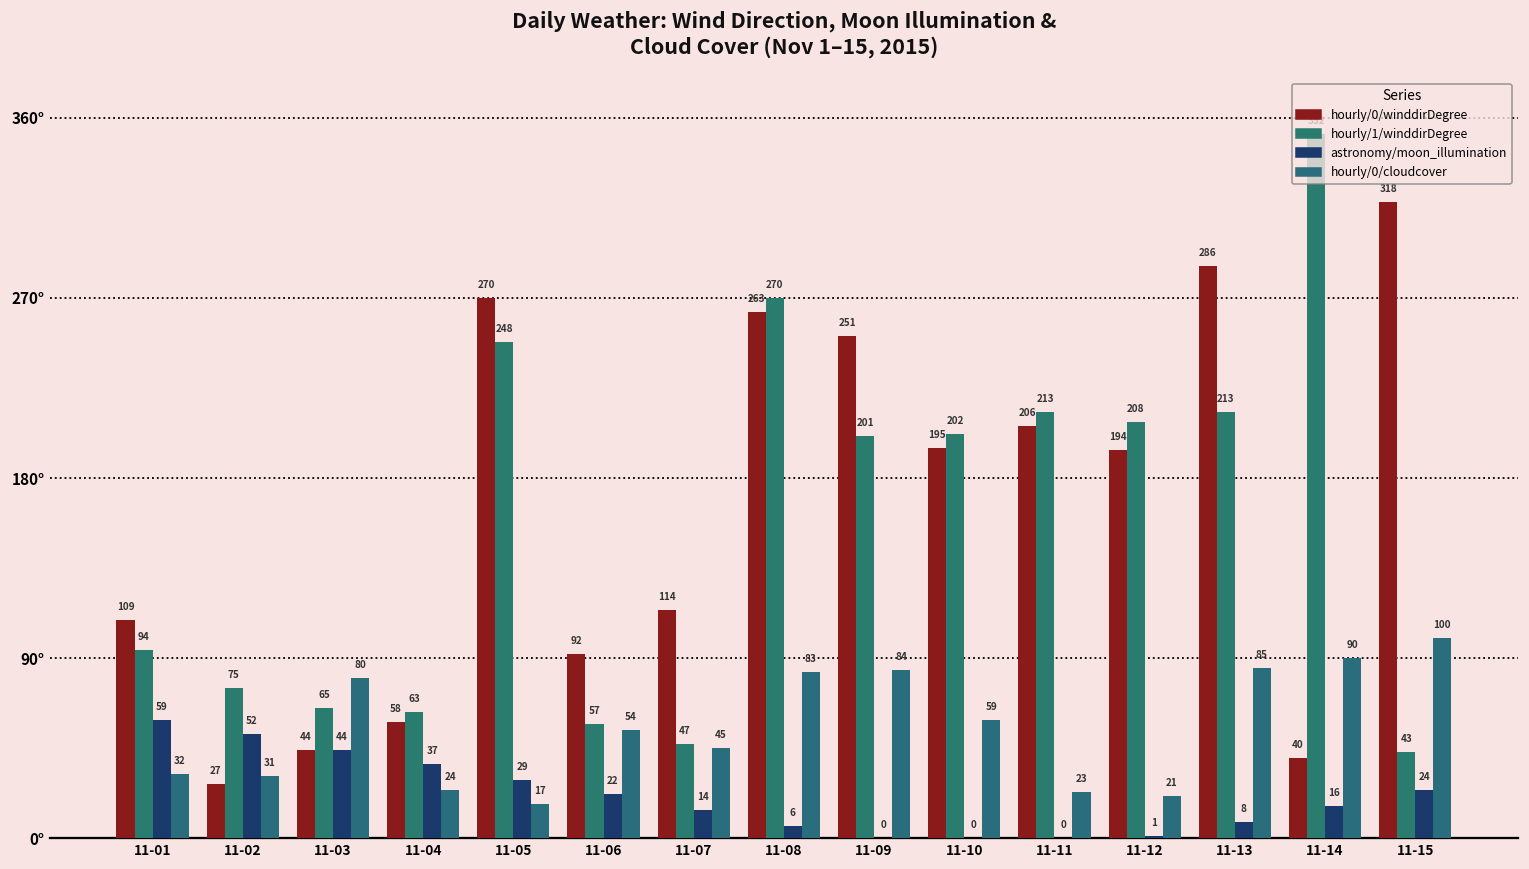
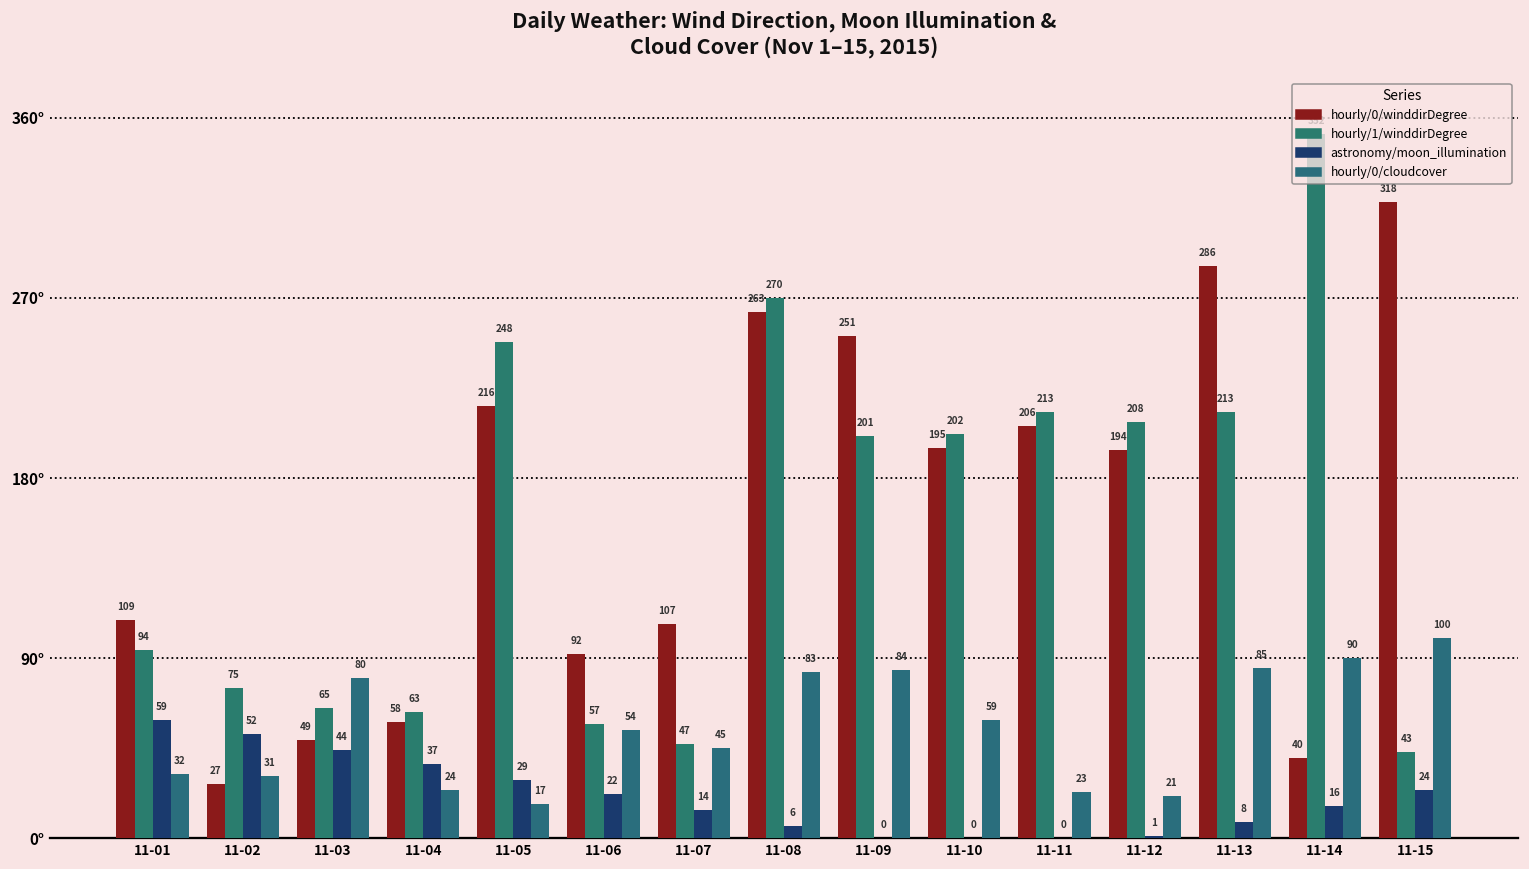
  {
    "hourly/0/winddirDegree": {
      "11-01": 109,
      "11-02": 27,
-     "11-03": 44,
+     "11-03": 49,
      "11-04": 58,
-     "11-05": 270,
+     "11-05": 216,
      "11-06": 92,
-     "11-07": 114,
+     "11-07": 107,
      "11-08": 263,
      "11-09": 251,
      "11-10": 195,
      "11-11": 206,
      "11-12": 194,
      "11-13": 286,
      "11-14": 40,
      "11-15": 318
    }
  }
